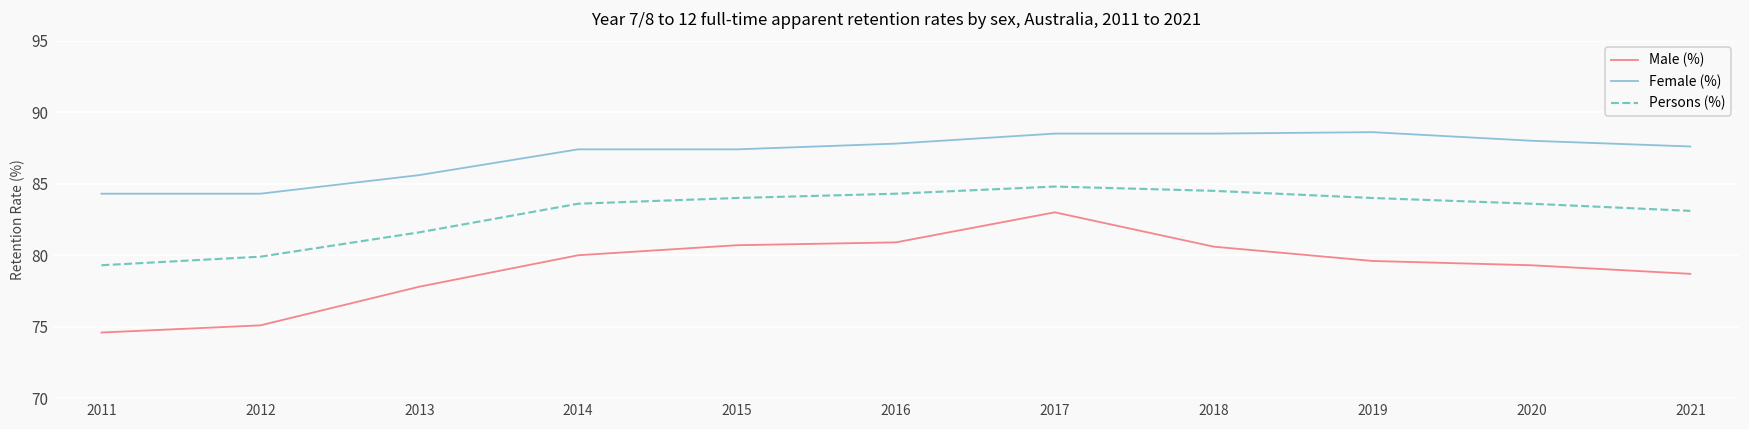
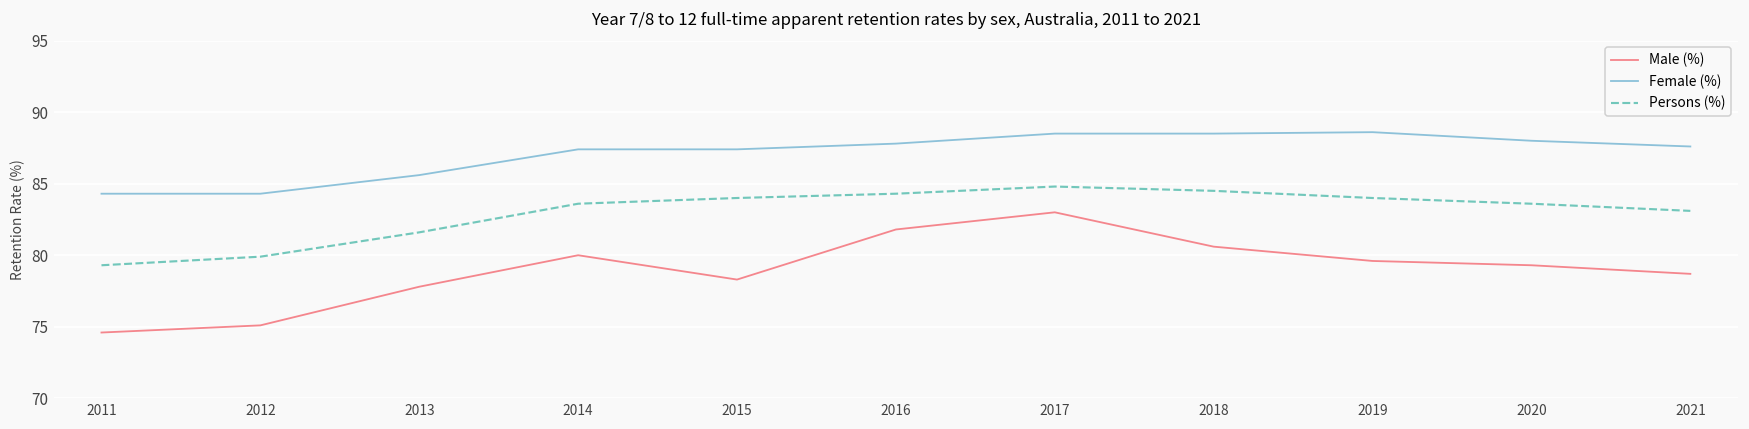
  {
    "Male (%)": {
      "2011": 74.6,
      "2012": 75.1,
      "2013": 77.8,
      "2014": 80.0,
-     "2015": 80.7,
-     "2016": 80.9,
+     "2015": 78.3,
+     "2016": 81.8,
      "2017": 83.0,
      "2018": 80.6,
      "2019": 79.6,
      "2020": 79.3,
      "2021": 78.7
    }
  }
